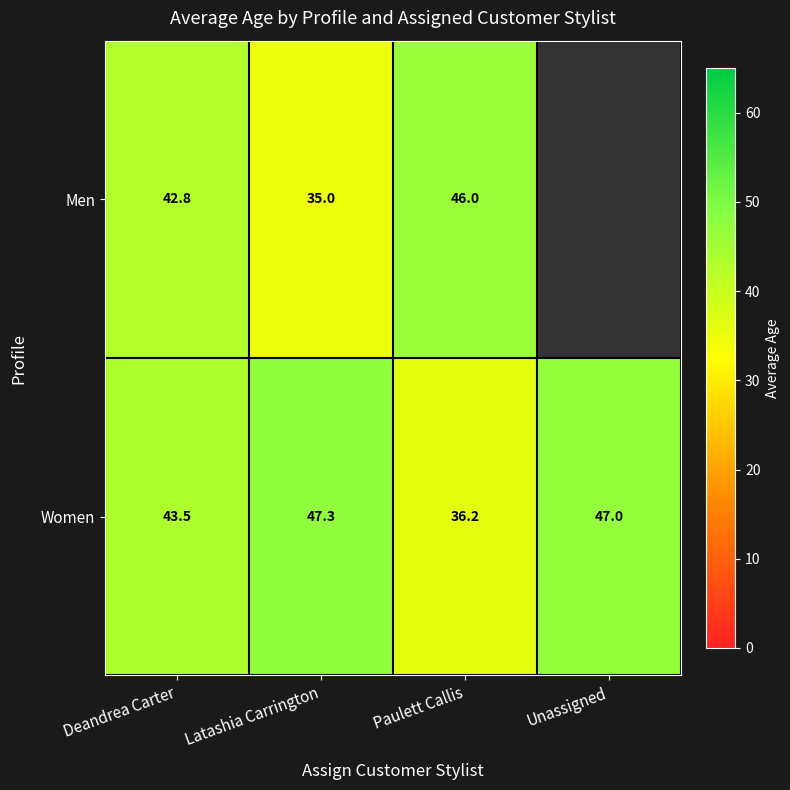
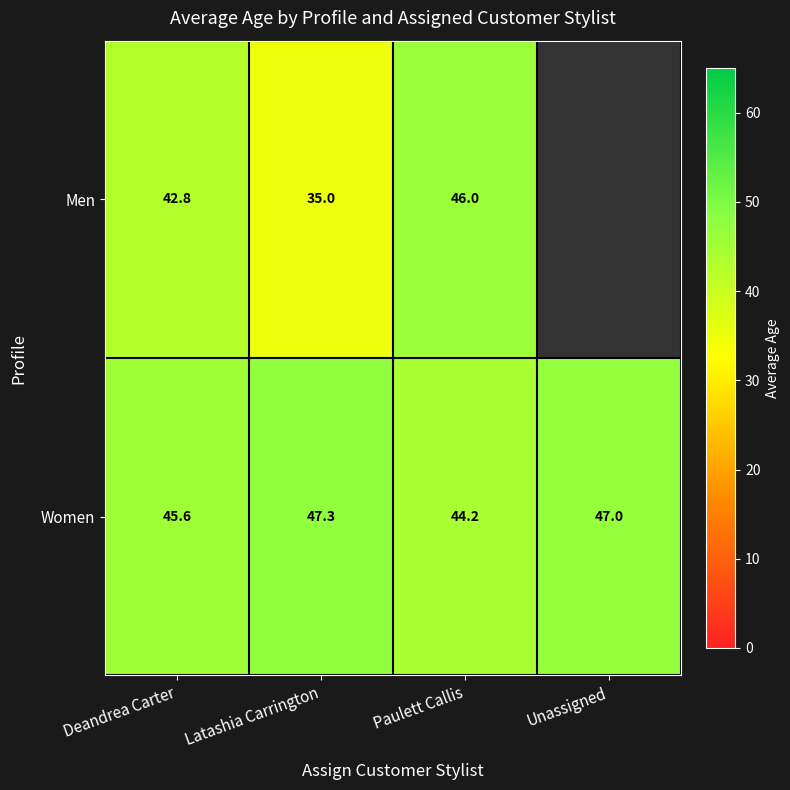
  {
    "Men": {
      "Deandrea Carter": 42.8,
      "Latashia Carrington": 35.0,
      "Paulett Callis": 46.0
    },
    "Women": {
-     "Deandrea Carter": 43.5,
+     "Deandrea Carter": 45.6,
      "Latashia Carrington": 47.3,
-     "Paulett Callis": 36.2,
+     "Paulett Callis": 44.2,
      "Unassigned": 47.0
    }
  }
